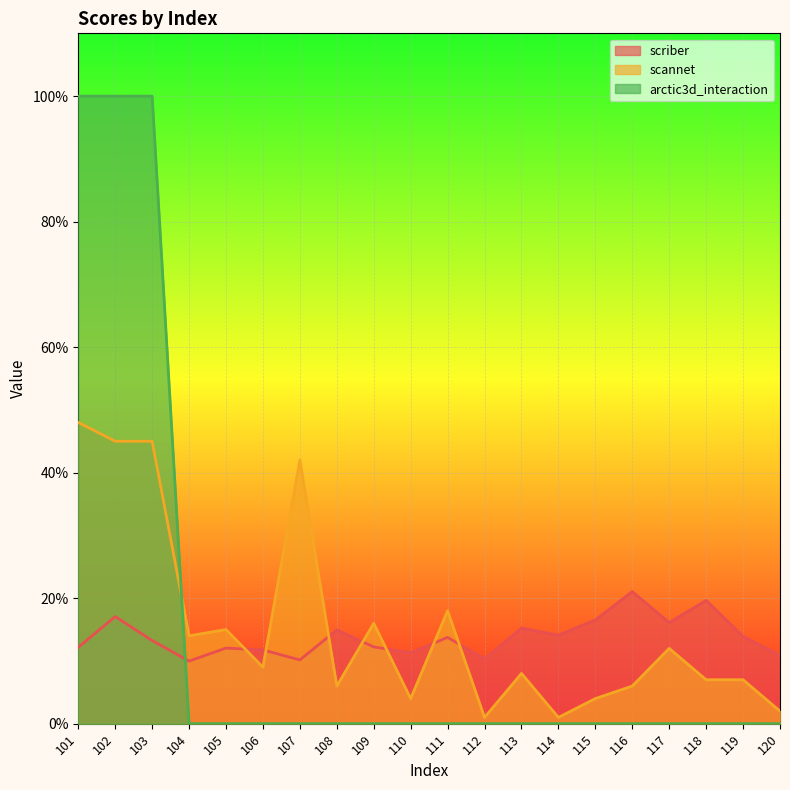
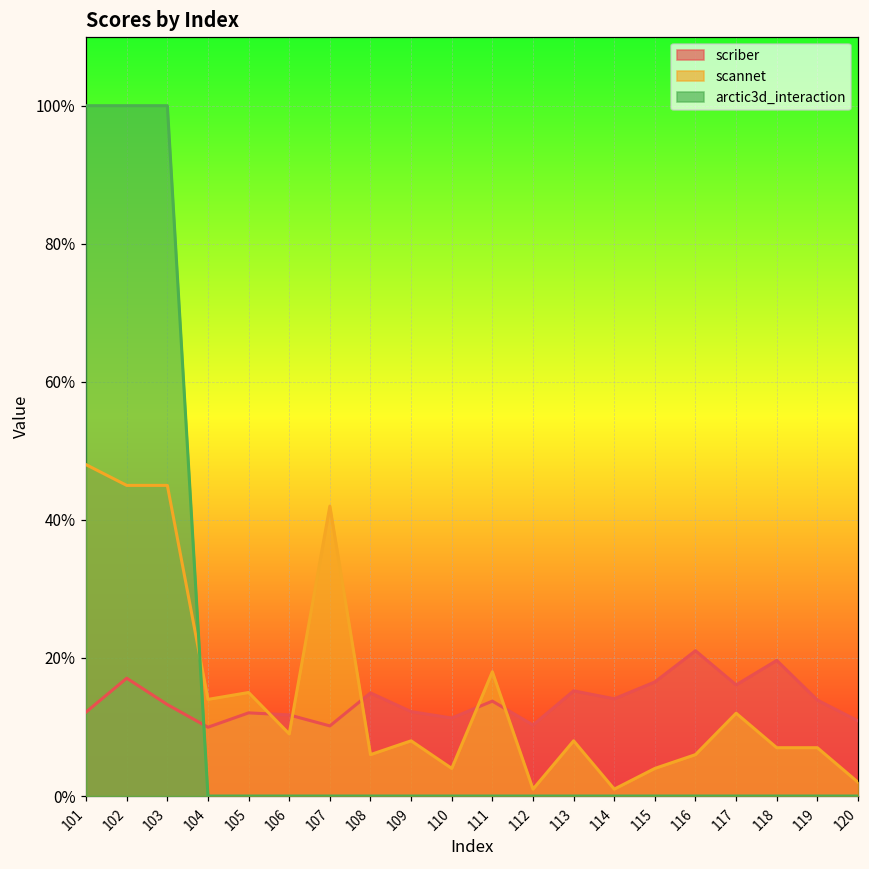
  {
    "scriber": {
      "101": "12%",
      "102": "17%",
      "103": "13%",
      "104": "10%",
      "105": "12%",
      "106": "12%",
      "107": "10%",
      "108": "15%",
      "109": "12%",
      "110": "11%",
      "111": "14%",
      "112": "10%",
      "113": "15%",
      "114": "14%",
      "115": "17%",
      "116": "21%",
      "117": "16%",
      "118": "20%",
      "119": "14%",
      "120": "11%"
    },
    "scannet": {
      "101": "48%",
      "102": "45%",
      "103": "45%",
      "104": "14%",
      "105": "15%",
      "106": "9%",
      "107": "42%",
      "108": "6%",
-     "109": "16%",
+     "109": "8%",
      "110": "4%",
      "111": "18%",
      "112": "1%",
      "113": "8%",
      "114": "1%",
      "115": "4%",
      "116": "6%",
      "117": "12%",
      "118": "7%",
      "119": "7%",
      "120": "2%"
    },
    "arctic3d_interaction": {
      "101": "100%",
      "102": "100%",
      "103": "100%",
      "104": "0%",
      "105": "0%",
      "106": "0%",
      "107": "0%",
      "108": "0%",
      "109": "0%",
      "110": "0%",
      "111": "0%",
      "112": "0%",
      "113": "0%",
      "114": "0%",
      "115": "0%",
      "116": "0%",
      "117": "0%",
      "118": "0%",
      "119": "0%",
      "120": "0%"
    }
  }
